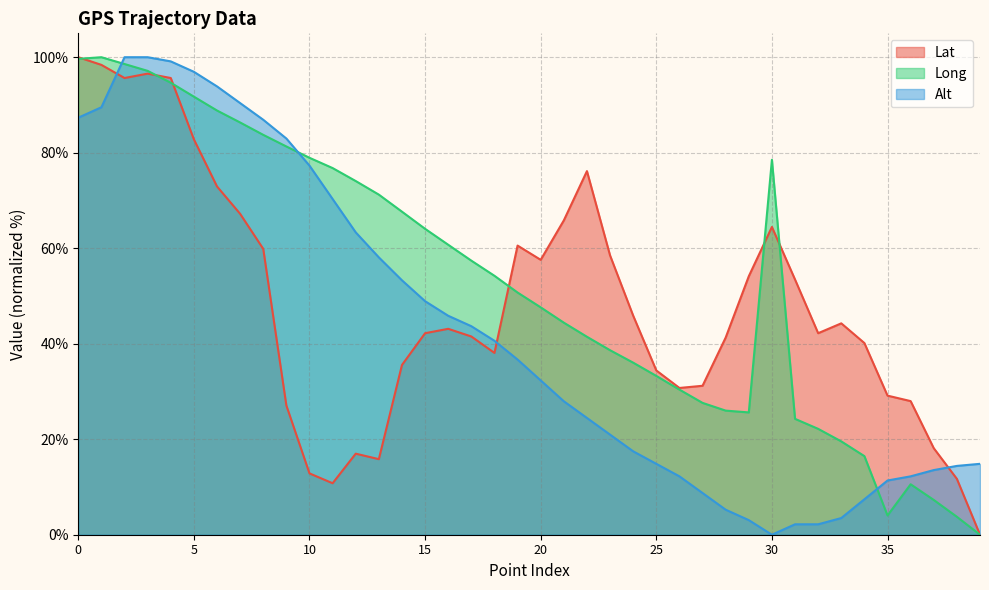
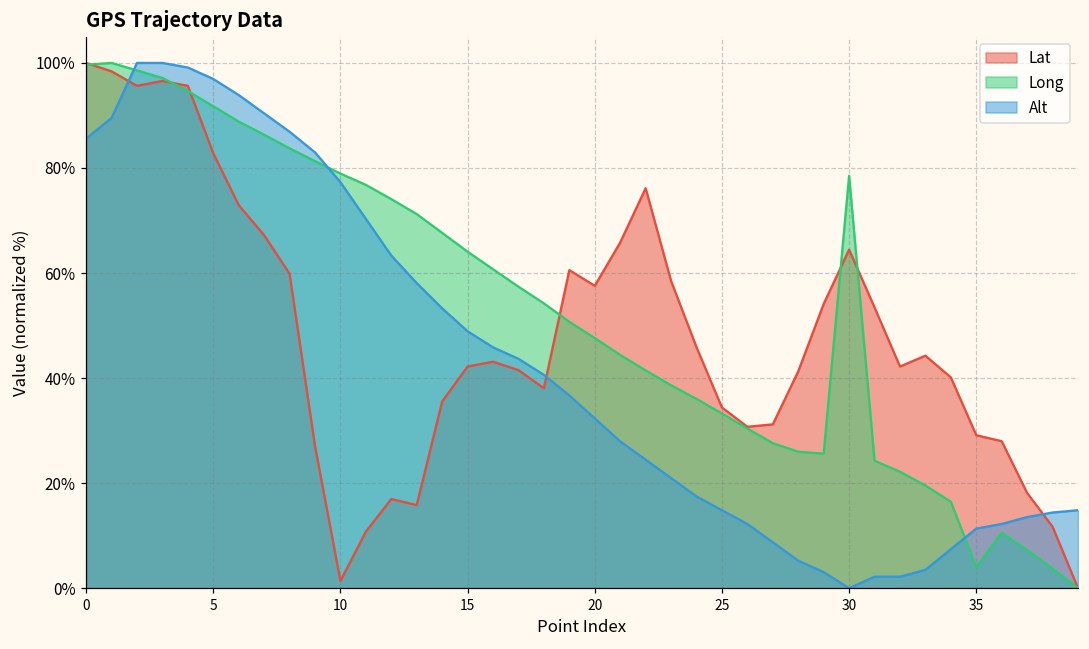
  {
    "Lat": {
      "5": "83%",
-     "10": "13%",
+     "10": "1%",
      "15": "42%",
      "20": "58%",
      "25": "34%",
      "30": "64%",
      "35": "29%"
    },
    "Long": {
      "5": "92%",
      "10": "79%",
      "15": "64%",
      "20": "48%",
      "25": "33%",
      "30": "79%",
      "35": "4%"
    },
    "Alt": {
-     "0": "87%",
+     "0": "86%",
      "5": "97%",
      "10": "77%",
      "15": "49%",
      "20": "32%",
      "25": "15%",
      "30": "0%",
      "35": "11%"
    }
  }
